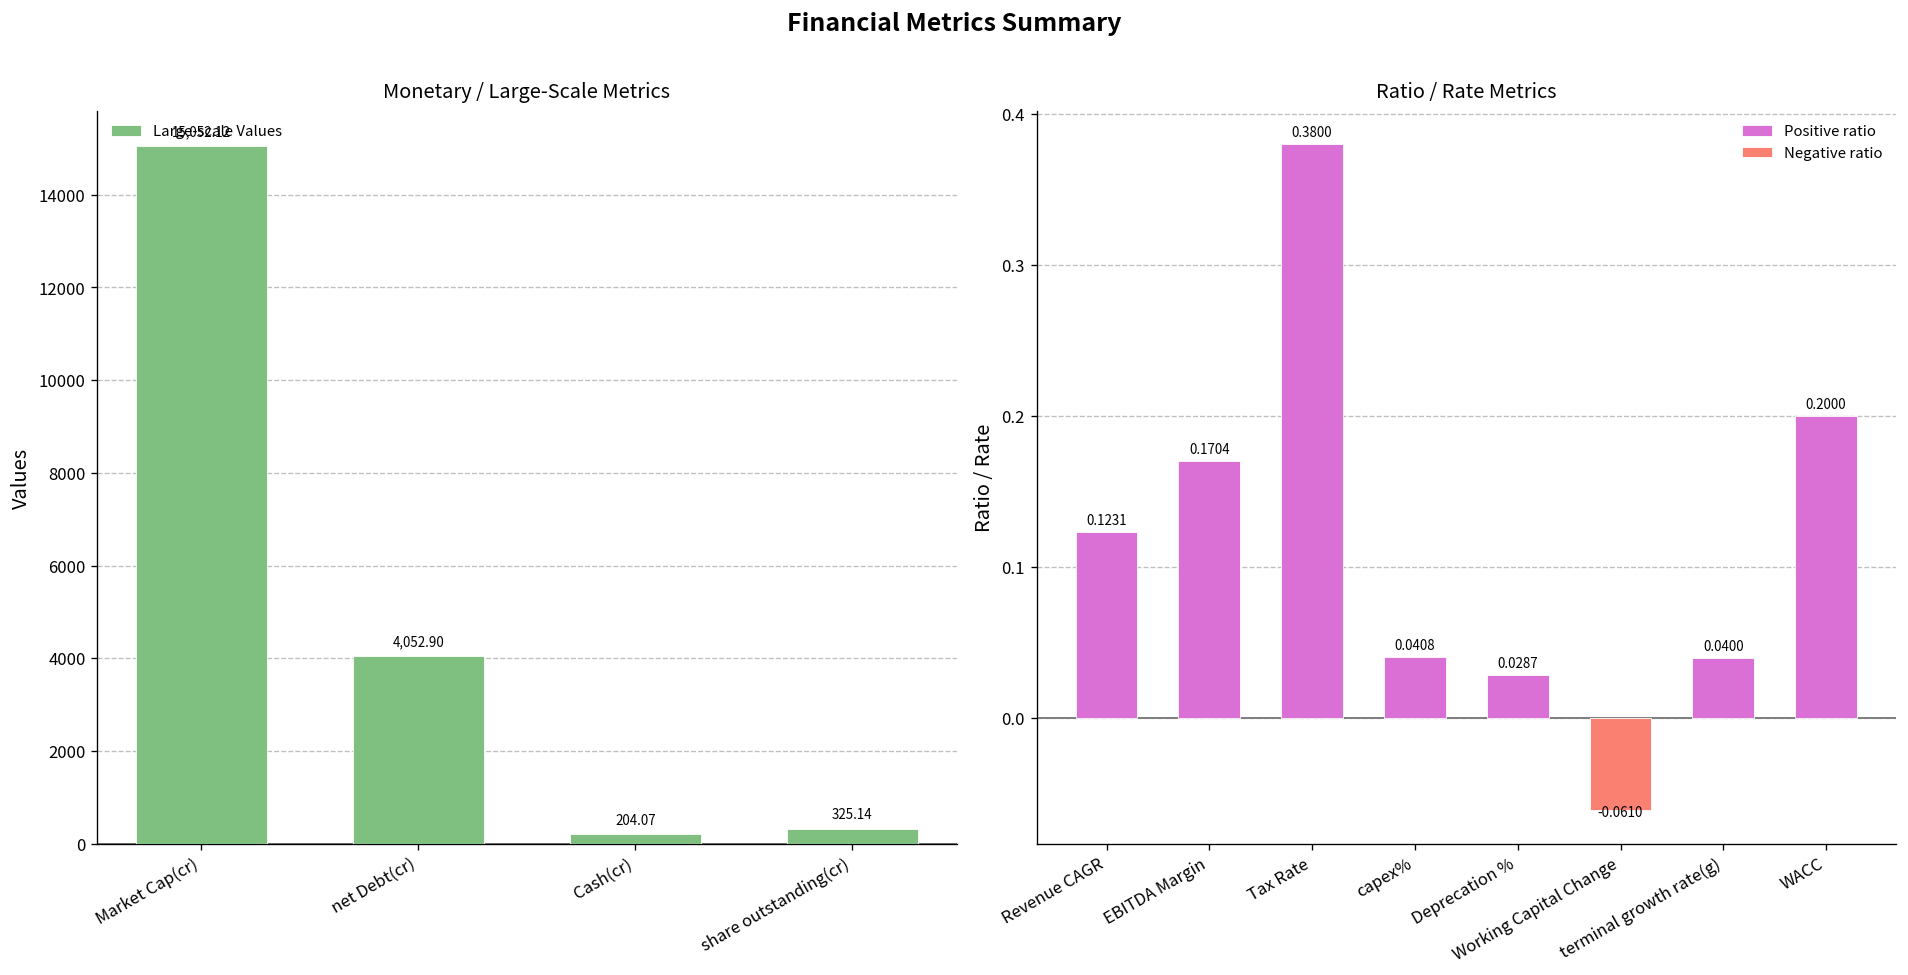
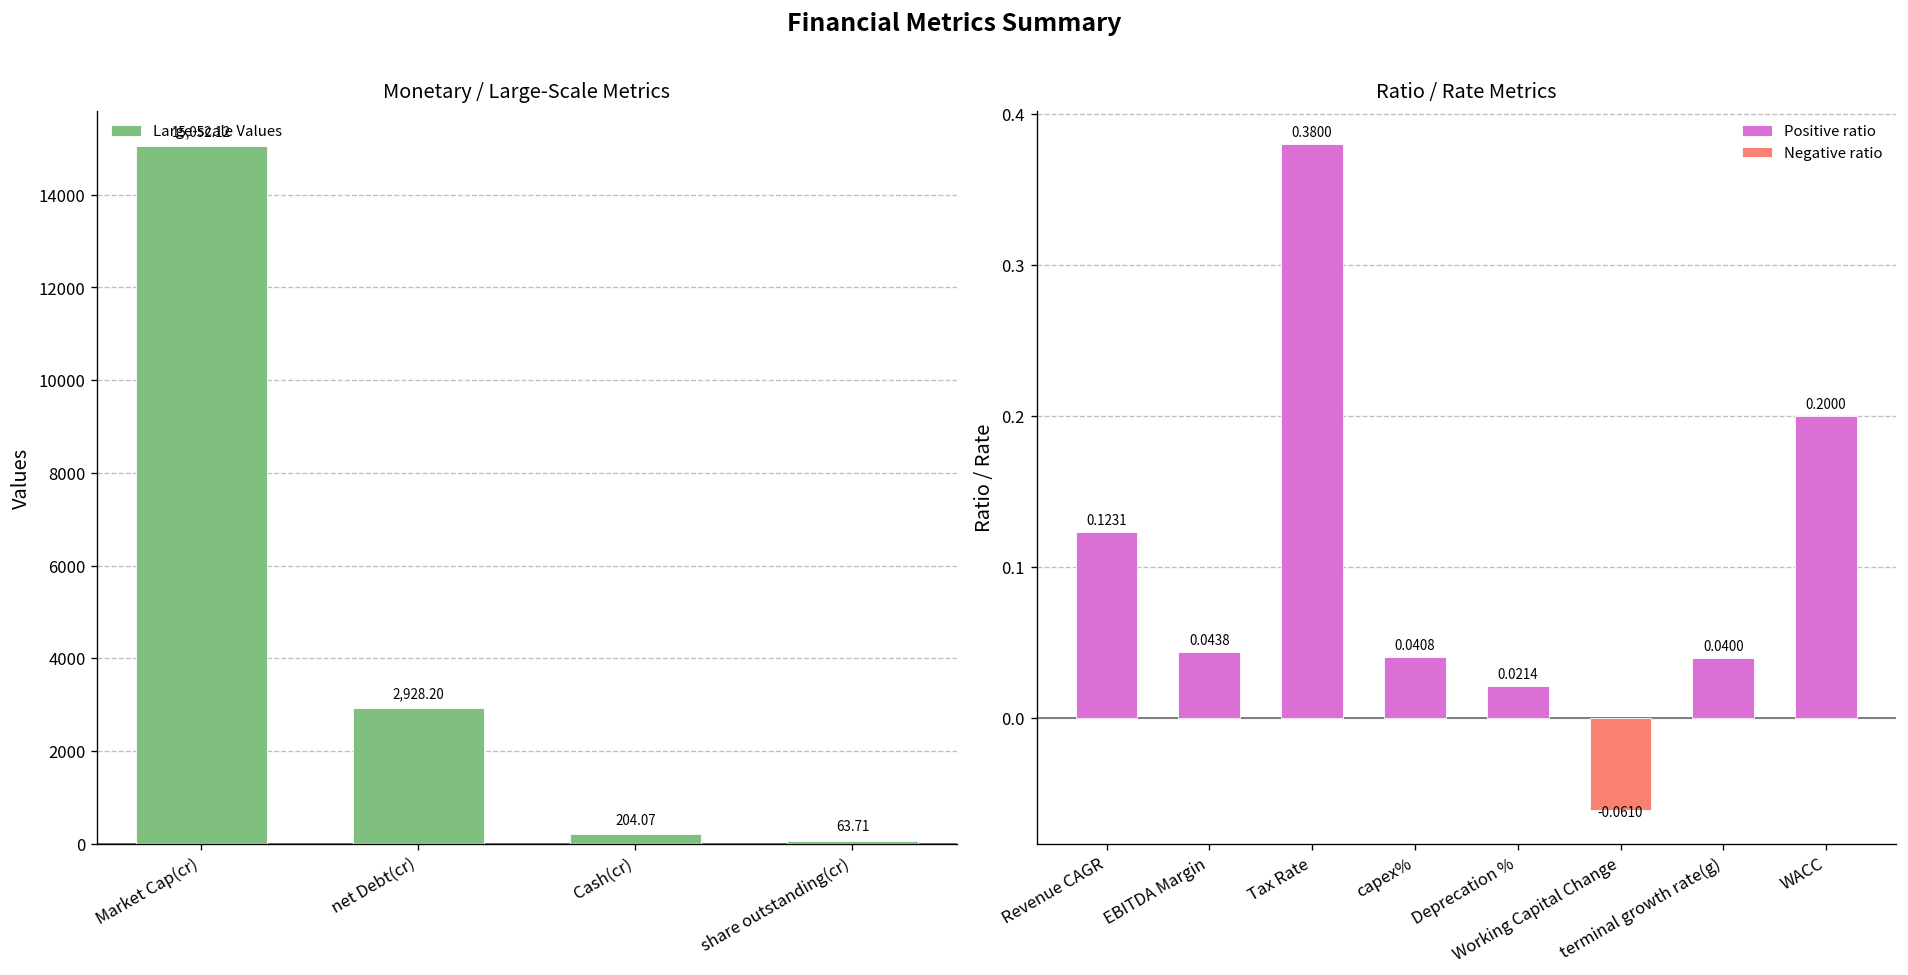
  {
    "Monetary / Large-Scale Metrics": {
      "Market Cap(cr)": "15,052.12",
-     "net Debt(cr)": "4,052.90",
+     "net Debt(cr)": "2,928.20",
      "Cash(cr)": "204.07",
-     "share outstanding(cr)": "325.14"
+     "share outstanding(cr)": "63.71"
    },
    "Ratio / Rate Metrics": {
      "Revenue CAGR": "0.1231",
-     "EBITDA Margin": "0.1704",
+     "EBITDA Margin": "0.0438",
      "Tax Rate": "0.3800",
      "capex%": "0.0408",
-     "Deprecation %": "0.0287",
+     "Deprecation %": "0.0214",
      "Working Capital Change": "-0.0610",
      "terminal growth rate(g)": "0.0400",
      "WACC": "0.2000"
    }
  }
